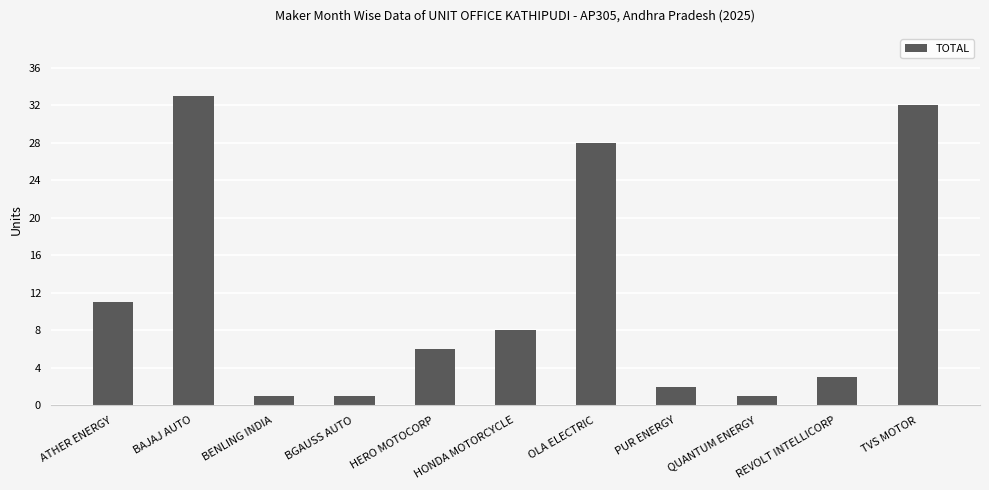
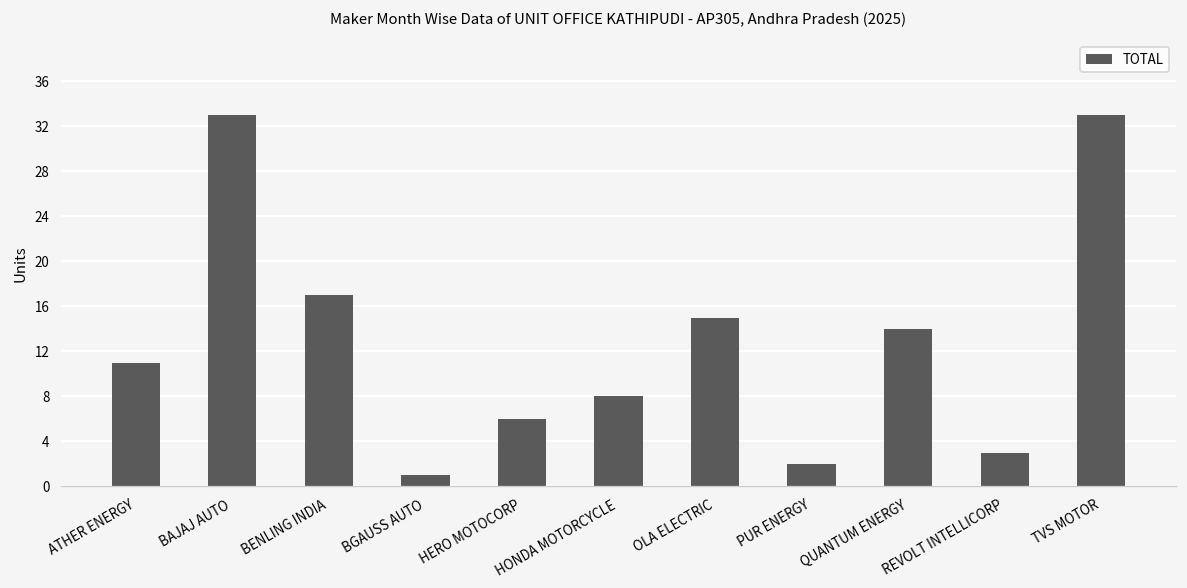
  {
    "ATHER ENERGY": 11,
    "BAJAJ AUTO": 33,
-   "BENLING INDIA": 1,
+   "BENLING INDIA": 17,
    "BGAUSS AUTO": 1,
    "HERO MOTOCORP": 6,
    "HONDA MOTORCYCLE": 8,
-   "OLA ELECTRIC": 28,
+   "OLA ELECTRIC": 15,
    "PUR ENERGY": 2,
-   "QUANTUM ENERGY": 1,
+   "QUANTUM ENERGY": 14,
    "REVOLT INTELLICORP": 3,
-   "TVS MOTOR": 32
+   "TVS MOTOR": 33
  }
